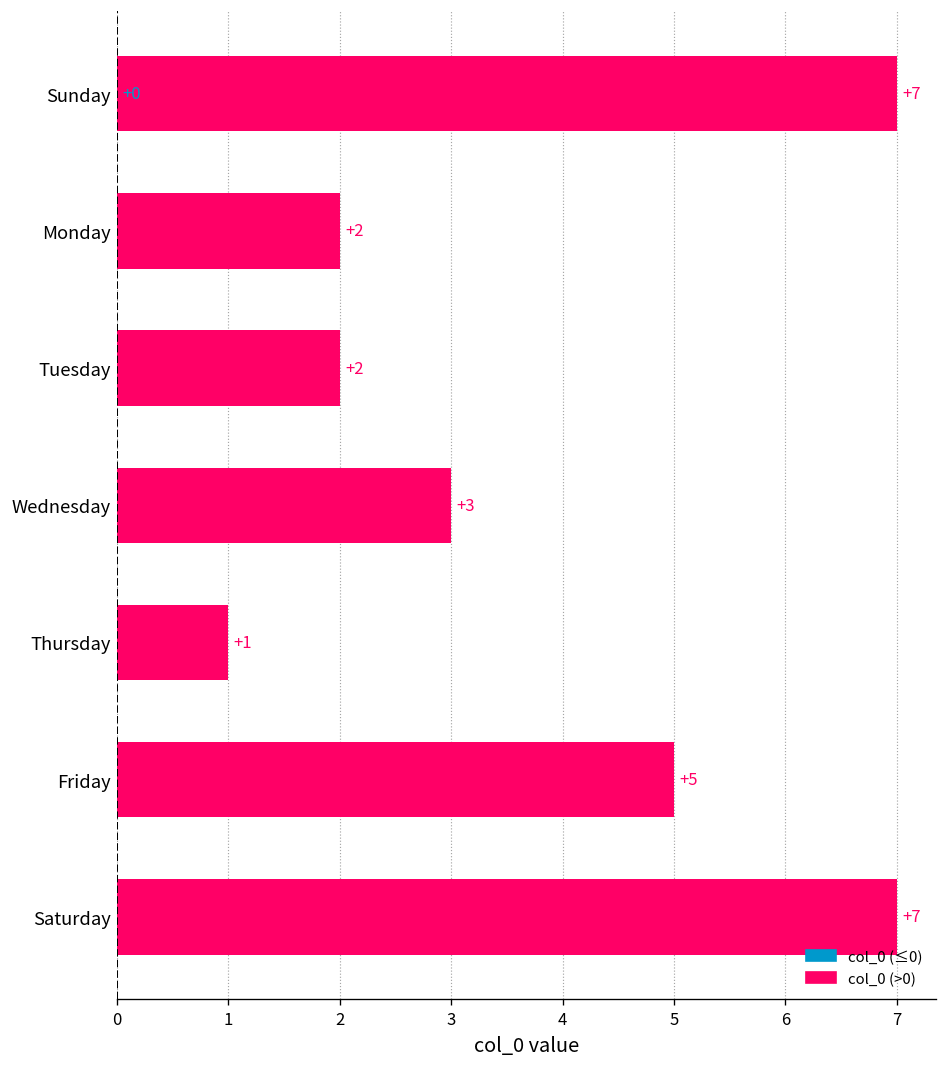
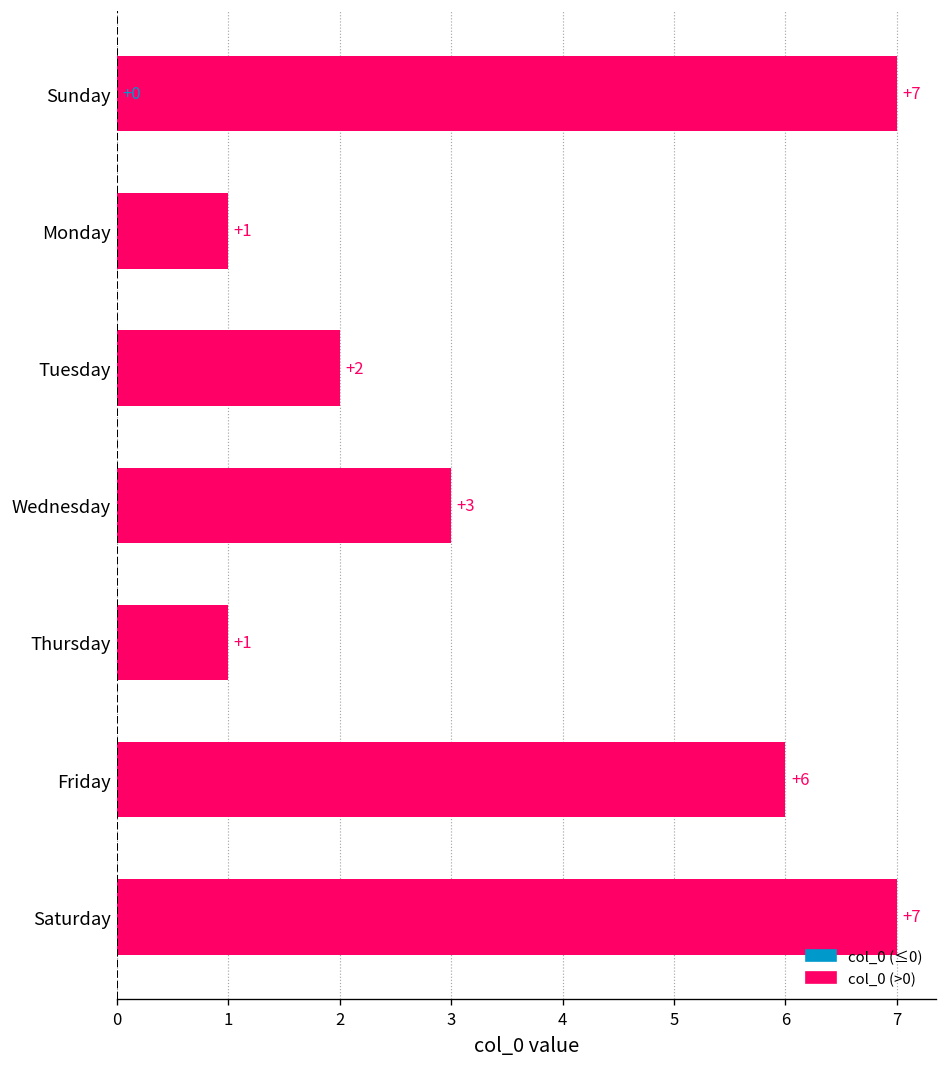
  {
-   "Monday": "+2",
+   "Monday": "+1",
    "Tuesday": "+2",
    "Wednesday": "+3",
    "Thursday": "+1",
-   "Friday": "+5",
+   "Friday": "+6",
    "Saturday": "+7"
  }
